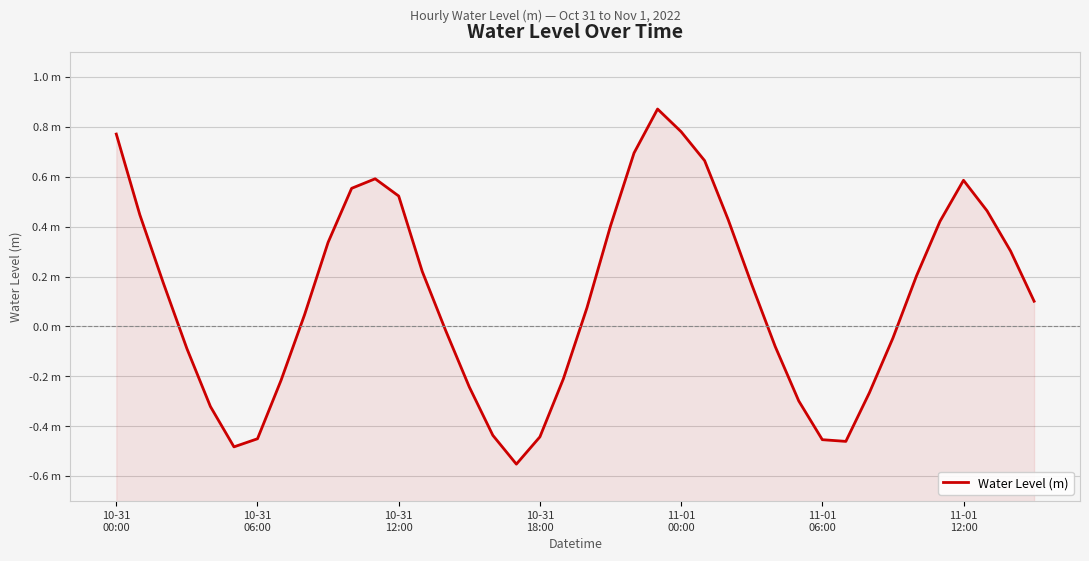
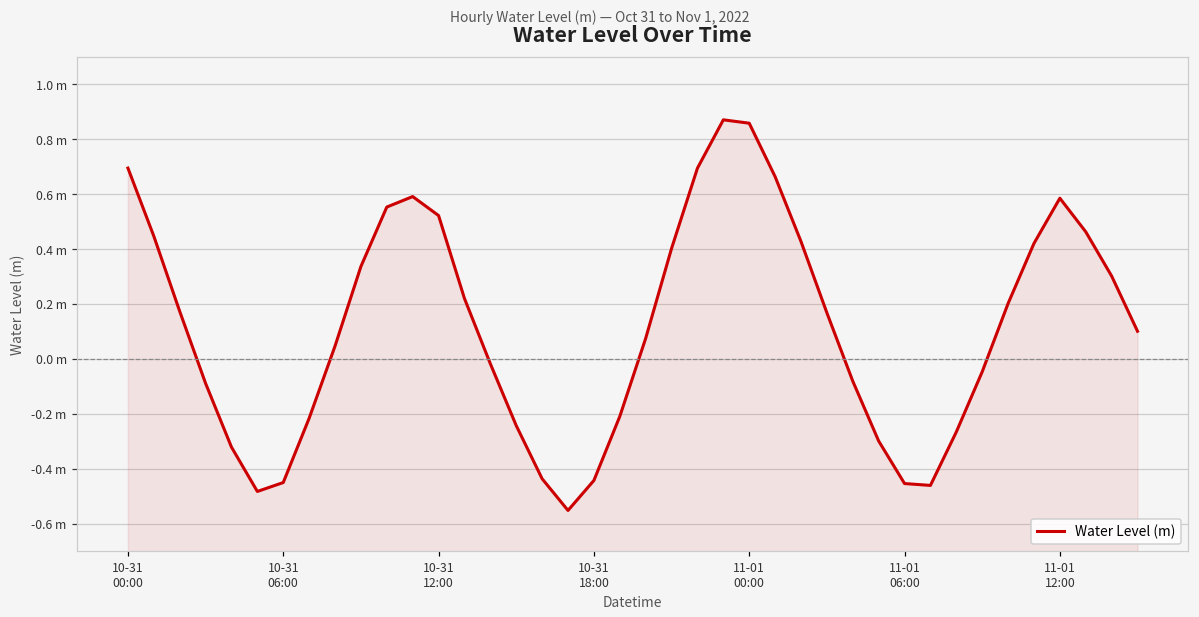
  {
-   "10-31 00:00": "0.77 m",
+   "10-31 00:00": "0.70 m",
    "10-31 06:00": "-0.45 m",
    "10-31 12:00": "0.52 m",
    "10-31 18:00": "-0.44 m",
-   "11-01 00:00": "0.78 m",
+   "11-01 00:00": "0.86 m",
    "11-01 06:00": "-0.45 m",
    "11-01 12:00": "0.59 m"
  }
